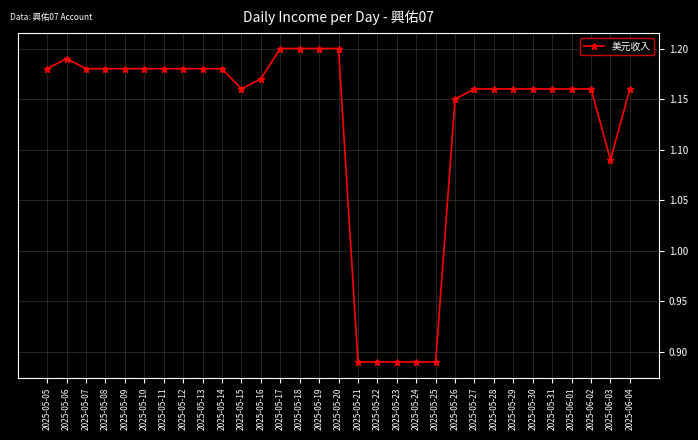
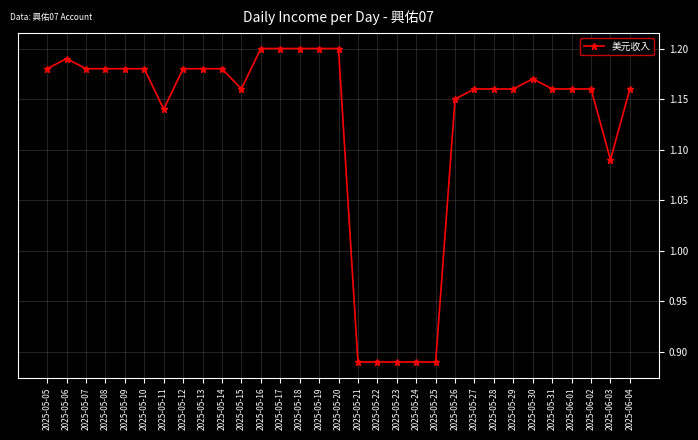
  {
    "2025-05-05": 1.18,
    "2025-05-06": 1.19,
    "2025-05-07": 1.18,
    "2025-05-08": 1.18,
    "2025-05-09": 1.18,
    "2025-05-10": 1.18,
-   "2025-05-11": 1.18,
+   "2025-05-11": 1.14,
    "2025-05-12": 1.18,
    "2025-05-13": 1.18,
    "2025-05-14": 1.18,
    "2025-05-15": 1.16,
-   "2025-05-16": 1.17,
+   "2025-05-16": 1.20,
    "2025-05-17": 1.20,
    "2025-05-18": 1.20,
    "2025-05-19": 1.20,
    "2025-05-20": 1.20,
    "2025-05-21": 0.89,
    "2025-05-22": 0.89,
    "2025-05-23": 0.89,
    "2025-05-24": 0.89,
    "2025-05-25": 0.89,
    "2025-05-26": 1.15,
    "2025-05-27": 1.16,
    "2025-05-28": 1.16,
    "2025-05-29": 1.16,
-   "2025-05-30": 1.16,
+   "2025-05-30": 1.17,
    "2025-05-31": 1.16,
    "2025-06-01": 1.16,
    "2025-06-02": 1.16,
    "2025-06-03": 1.09,
    "2025-06-04": 1.16
  }
